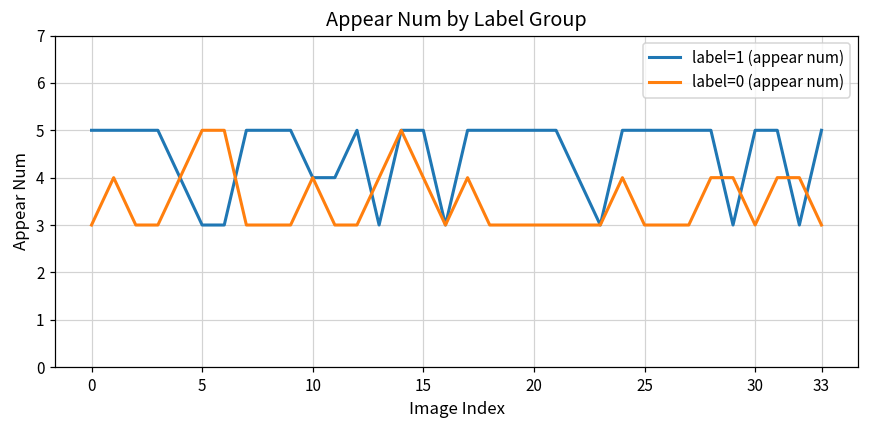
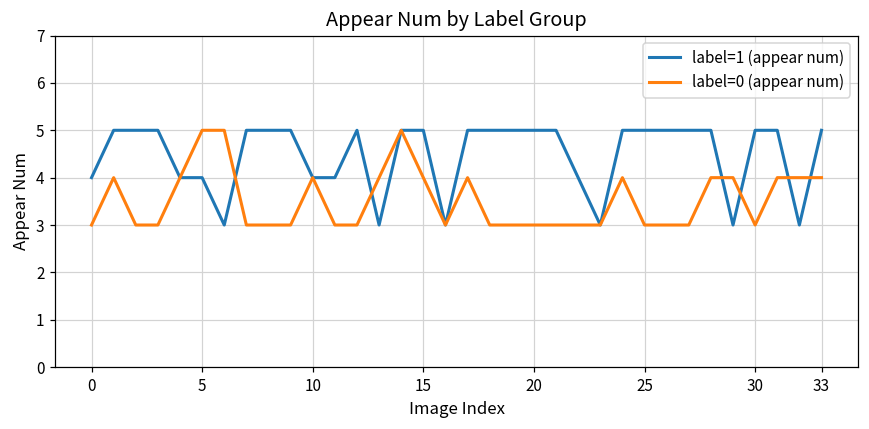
  {
    "label=1 (appear num)": {
-     "0": 5,
-     "5": 3,
+     "0": 4,
+     "5": 4,
      "20": 5,
      "30": 5,
      "33": 5
    },
    "label=0 (appear num)": {
      "0": 3,
      "5": 5,
      "20": 3,
      "30": 3,
-     "33": 3
+     "33": 4
    }
  }
